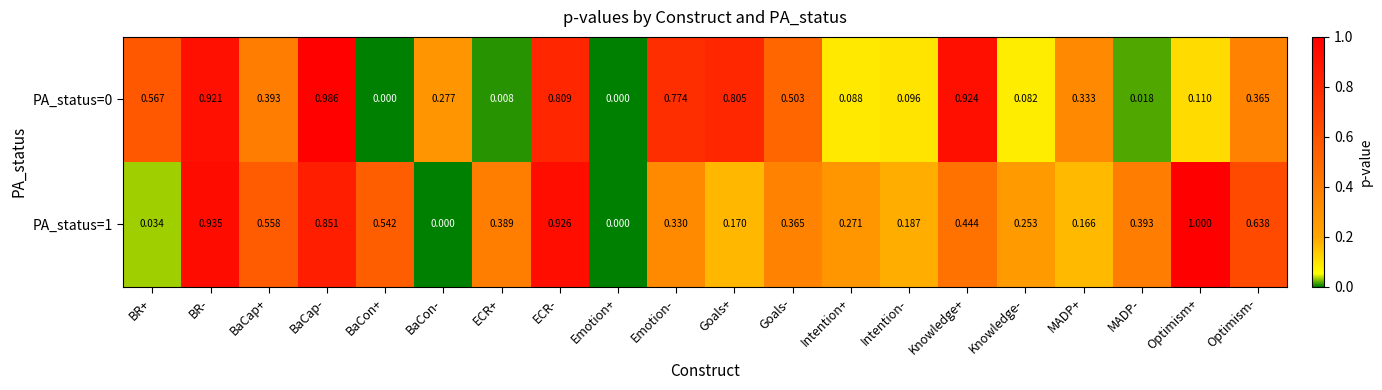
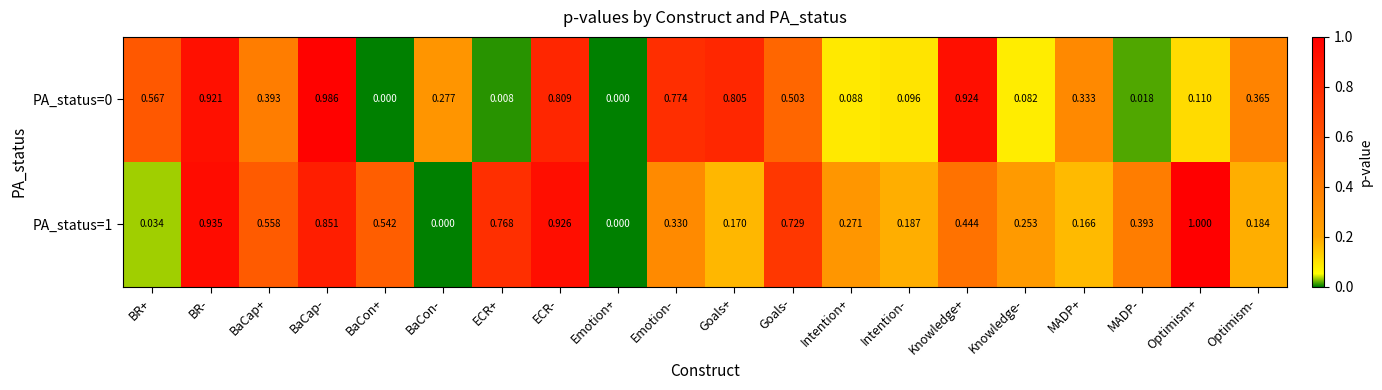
  {
    "PA_status=0": {
      "BR+": 0.567,
      "BR-": 0.921,
      "BaCap+": 0.393,
      "BaCap-": 0.986,
      "BaCon+": 0.000,
      "BaCon-": 0.277,
      "ECR+": 0.008,
      "ECR-": 0.809,
      "Emotion+": 0.000,
      "Emotion-": 0.774,
      "Goals+": 0.805,
      "Goals-": 0.503,
      "Intention+": 0.088,
      "Intention-": 0.096,
      "Knowledge+": 0.924,
      "Knowledge-": 0.082,
      "MADP+": 0.333,
      "MADP-": 0.018,
      "Optimism+": 0.110,
      "Optimism-": 0.365
    },
    "PA_status=1": {
      "BR+": 0.034,
      "BR-": 0.935,
      "BaCap+": 0.558,
      "BaCap-": 0.851,
      "BaCon+": 0.542,
      "BaCon-": 0.000,
-     "ECR+": 0.389,
+     "ECR+": 0.768,
      "ECR-": 0.926,
      "Emotion+": 0.000,
      "Emotion-": 0.330,
      "Goals+": 0.170,
-     "Goals-": 0.365,
+     "Goals-": 0.729,
      "Intention+": 0.271,
      "Intention-": 0.187,
      "Knowledge+": 0.444,
      "Knowledge-": 0.253,
      "MADP+": 0.166,
      "MADP-": 0.393,
      "Optimism+": 1.000,
-     "Optimism-": 0.638
+     "Optimism-": 0.184
    }
  }
